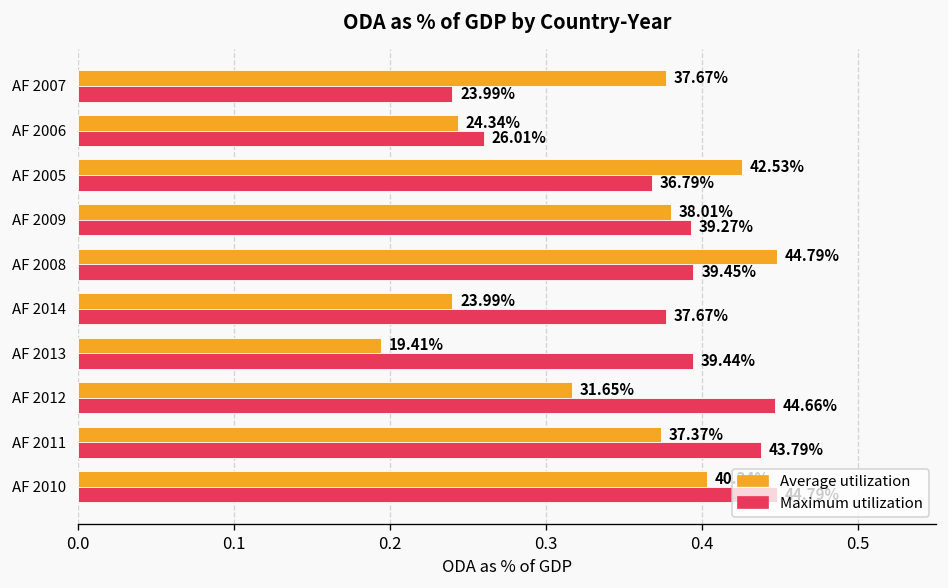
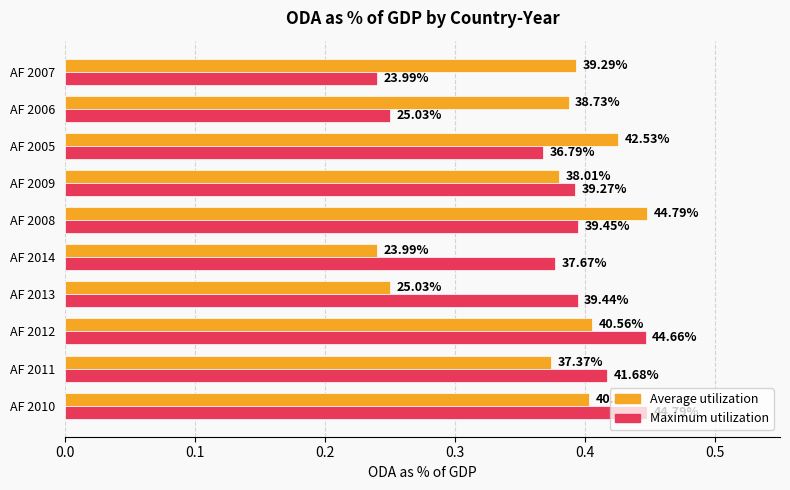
  {
    "Average utilization": {
-     "AF 2007": "37.67%",
-     "AF 2006": "24.34%",
+     "AF 2007": "39.29%",
+     "AF 2006": "38.73%",
      "AF 2005": "42.53%",
      "AF 2009": "38.01%",
      "AF 2008": "44.79%",
      "AF 2014": "23.99%",
-     "AF 2013": "19.41%",
-     "AF 2012": "31.65%",
+     "AF 2013": "25.03%",
+     "AF 2012": "40.56%",
      "AF 2011": "37.37%"
    },
    "Maximum utilization": {
      "AF 2007": "23.99%",
-     "AF 2006": "26.01%",
+     "AF 2006": "25.03%",
      "AF 2005": "36.79%",
      "AF 2009": "39.27%",
      "AF 2008": "39.45%",
      "AF 2014": "37.67%",
      "AF 2013": "39.44%",
      "AF 2012": "44.66%",
-     "AF 2011": "43.79%"
+     "AF 2011": "41.68%"
    }
  }
